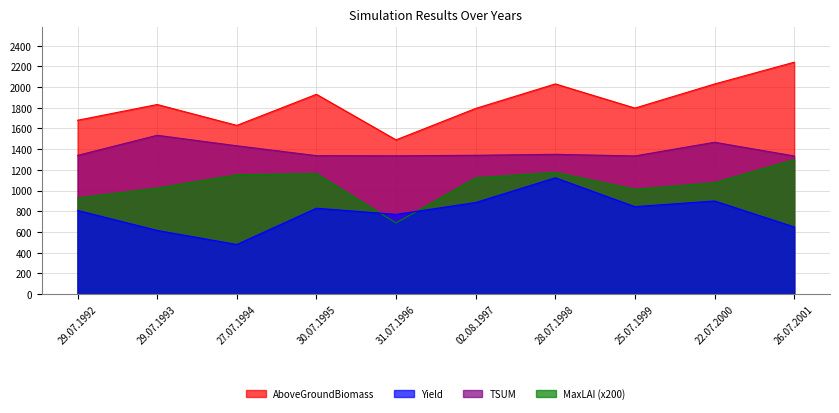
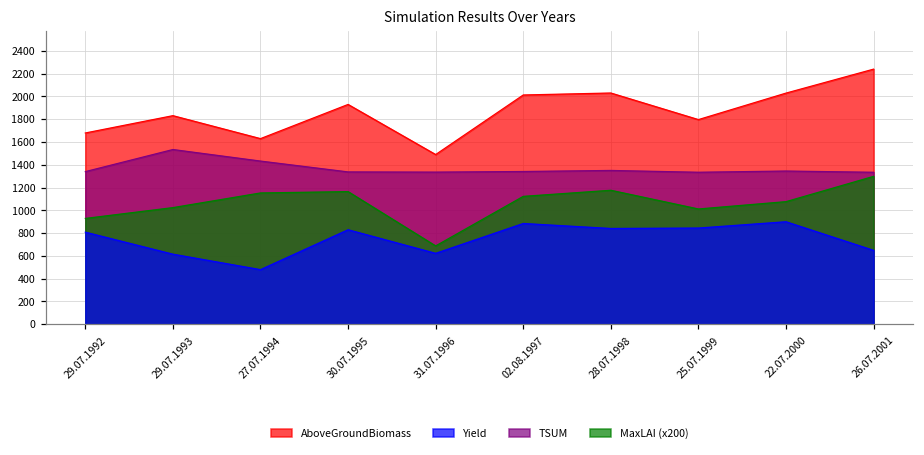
  {
    "AboveGroundBiomass": {
      "29.07.1992": 1680,
      "29.07.1993": 1830,
      "27.07.1994": 1630,
      "30.07.1995": 1930,
      "31.07.1996": 1490,
-     "02.08.1997": 1790,
+     "02.08.1997": 2010,
      "28.07.1998": 2030,
      "25.07.1999": 1800,
      "22.07.2000": 2030,
      "26.07.2001": 2240
    },
    "TSUM": {
      "29.07.1992": 1340,
      "29.07.1993": 1530,
      "27.07.1994": 1430,
      "30.07.1995": 1340,
      "31.07.1996": 1340,
      "02.08.1997": 1340,
      "28.07.1998": 1350,
      "25.07.1999": 1330,
-     "22.07.2000": 1470,
+     "22.07.2000": 1340,
      "26.07.2001": 1330
    },
    "Yield": {
      "29.07.1992": 810,
      "29.07.1993": 610,
      "27.07.1994": 480,
      "30.07.1995": 830,
-     "31.07.1996": 770,
+     "31.07.1996": 620,
      "02.08.1997": 880,
-     "28.07.1998": 1120,
+     "28.07.1998": 840,
      "25.07.1999": 840,
      "22.07.2000": 900,
      "26.07.2001": 650
    }
  }
